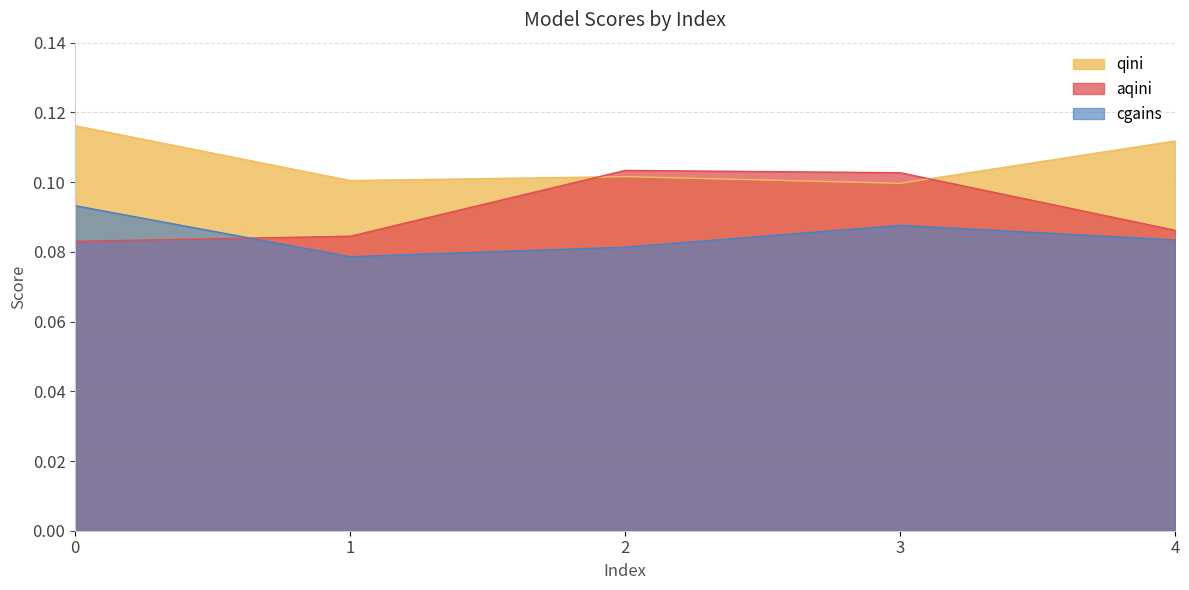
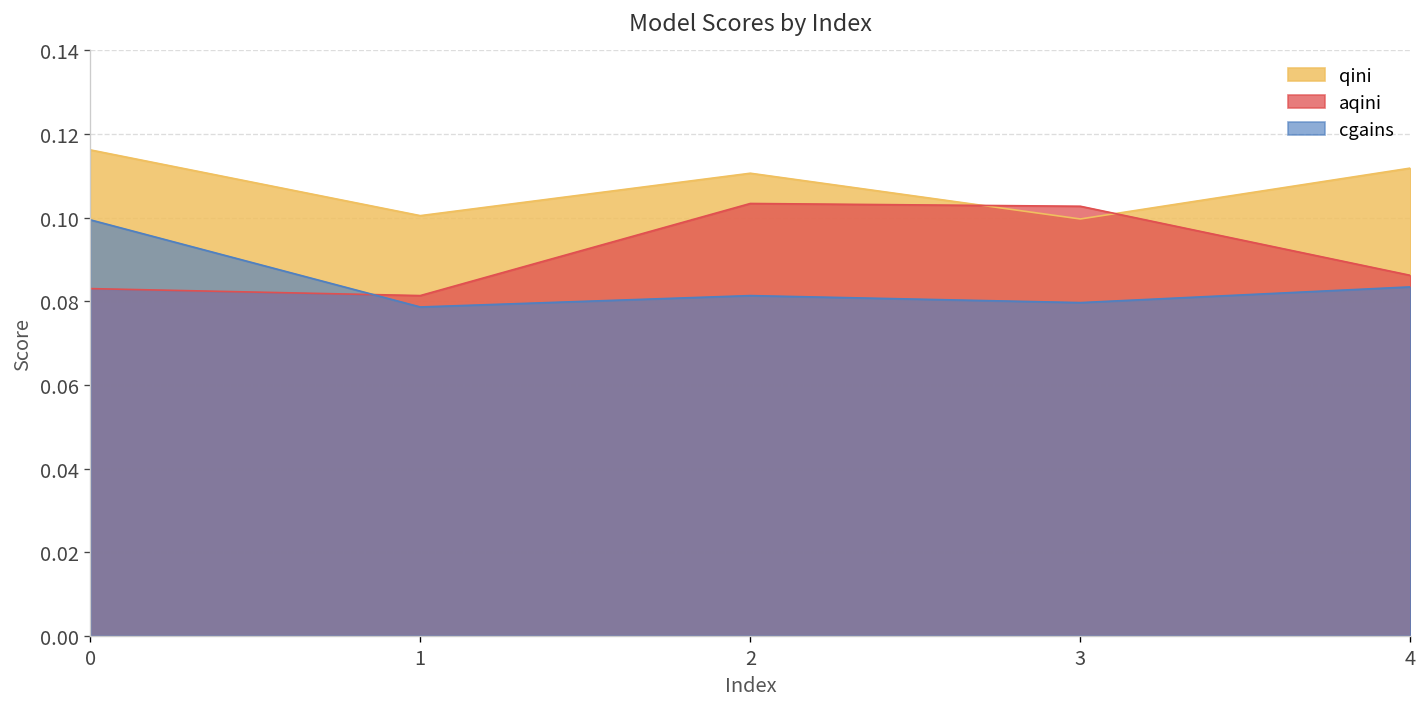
  {
    "qini": {
      "0": 0.116,
      "1": 0.100,
-     "2": 0.102,
+     "2": 0.111,
      "3": 0.100,
      "4": 0.112
    },
    "aqini": {
      "0": 0.083,
-     "1": 0.084,
+     "1": 0.081,
      "2": 0.103,
      "3": 0.103,
      "4": 0.086
    },
    "cgains": {
-     "0": 0.093,
+     "0": 0.099,
      "1": 0.079,
      "2": 0.081,
-     "3": 0.088,
+     "3": 0.080,
      "4": 0.083
    }
  }
